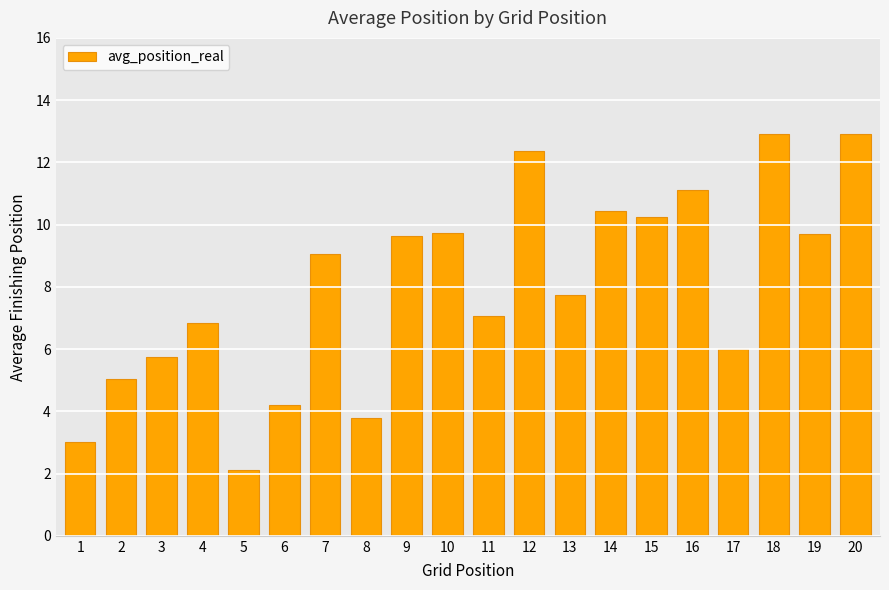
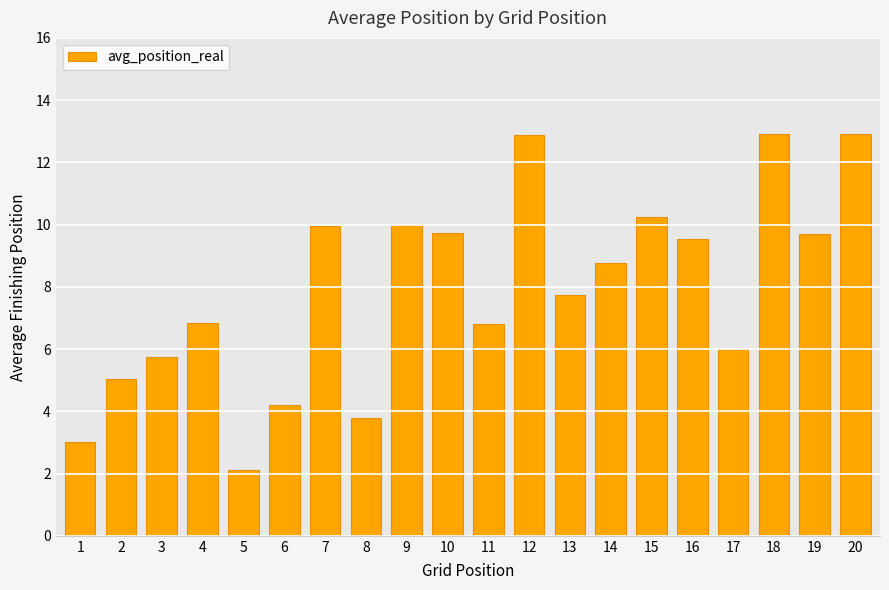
  {
    "1": 3.0,
    "2": 5.0,
    "3": 5.7,
    "4": 6.8,
    "5": 2.1,
    "6": 4.2,
-   "7": 9.1,
+   "7": 9.9,
    "8": 3.8,
-   "9": 9.6,
+   "9": 10.0,
    "10": 9.7,
-   "11": 7.1,
-   "12": 12.4,
+   "11": 6.8,
+   "12": 12.9,
    "13": 7.7,
-   "14": 10.4,
+   "14": 8.8,
    "15": 10.2,
-   "16": 11.1,
+   "16": 9.5,
    "17": 6.0,
    "18": 12.9,
    "19": 9.7,
    "20": 12.9
  }
